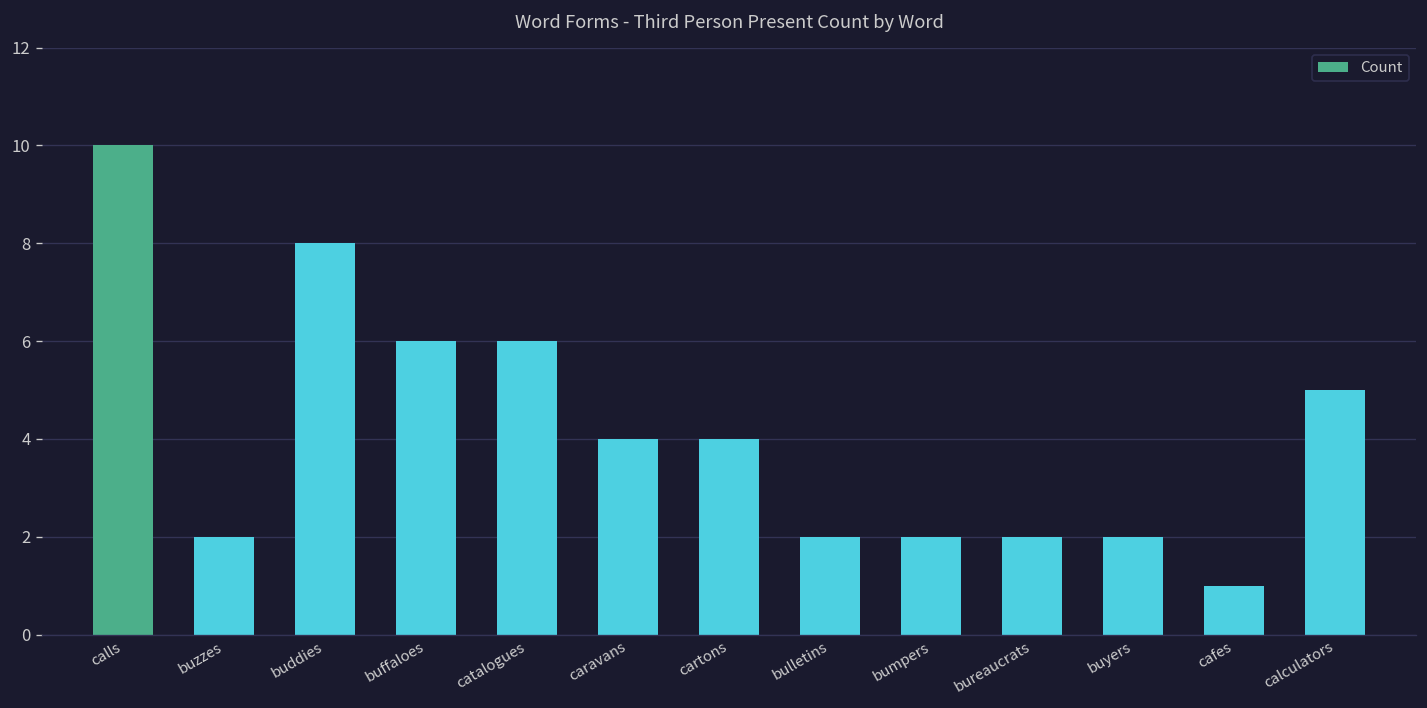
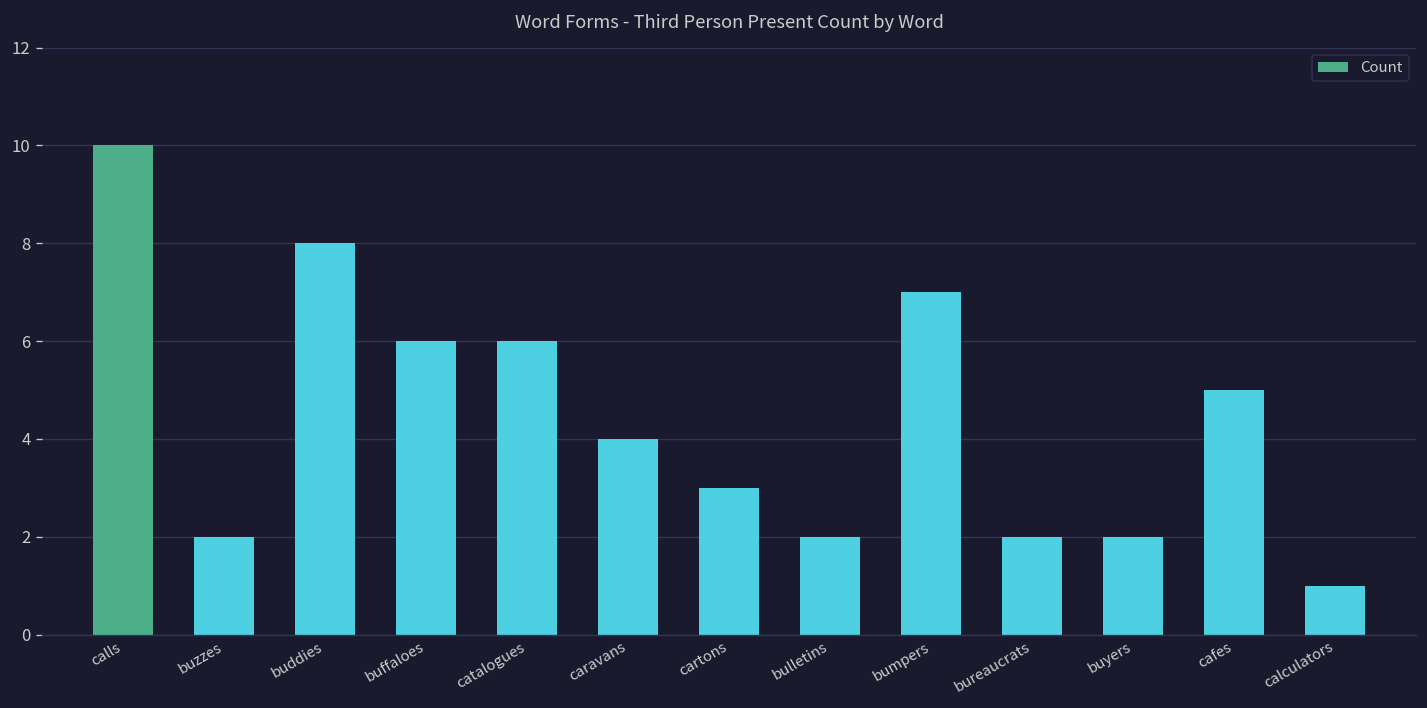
  {
    "calls": 10,
    "buzzes": 2,
    "buddies": 8,
    "buffaloes": 6,
    "catalogues": 6,
    "caravans": 4,
-   "cartons": 4,
+   "cartons": 3,
    "bulletins": 2,
-   "bumpers": 2,
+   "bumpers": 7,
    "bureaucrats": 2,
    "buyers": 2,
-   "cafes": 1,
-   "calculators": 5
+   "cafes": 5,
+   "calculators": 1
  }
